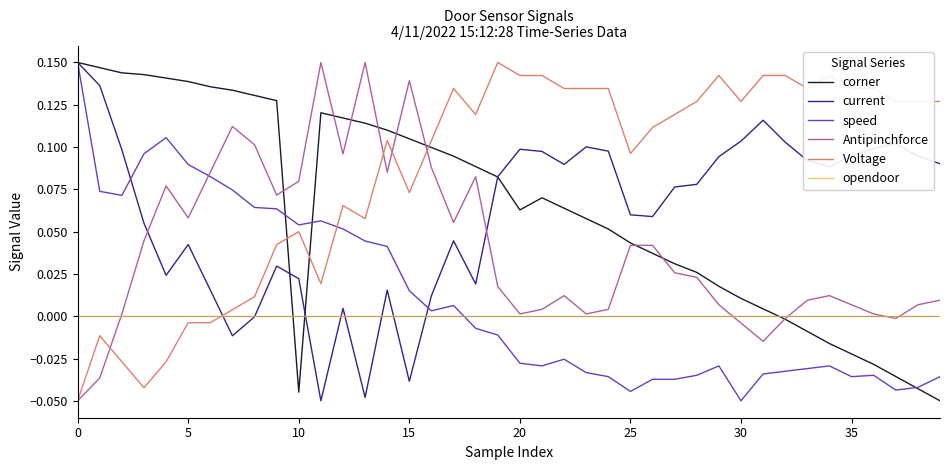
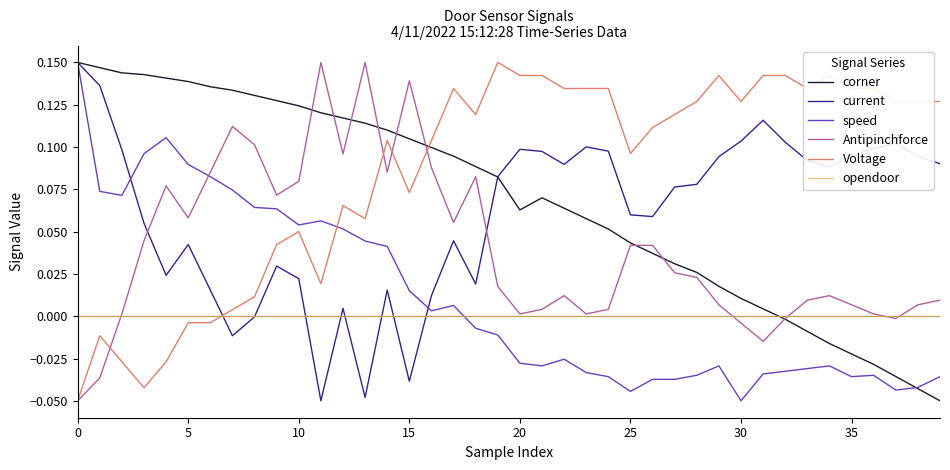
  {
    "corner": {
      "5": 0.139,
-     "10": -0.045,
+     "10": 0.124,
      "15": 0.105,
      "20": 0.063,
      "30": 0.011,
      "35": -0.022
    },
    "current": {
      "5": 0.042,
      "10": 0.022,
      "15": -0.038,
      "20": 0.099,
      "25": 0.060,
      "30": 0.103
    },
    "speed": {
      "5": 0.090,
      "10": 0.054,
      "15": 0.015,
      "20": -0.028,
      "25": -0.044,
      "30": -0.050,
      "35": -0.036
    },
    "Antipinchforce": {
      "5": 0.058,
      "10": 0.080,
      "15": 0.139,
      "30": -0.004,
      "35": 0.007
    },
    "Voltage": {
      "5": -0.004,
      "10": 0.050,
      "15": 0.073,
      "20": 0.142,
      "25": 0.096,
      "30": 0.127
    },
    "opendoor": {
      "0": 0.000,
      "5": 0.000,
      "10": 0.000,
      "15": 0.000,
      "25": 0.000,
      "30": 0.000,
      "35": 0.000
    }
  }
